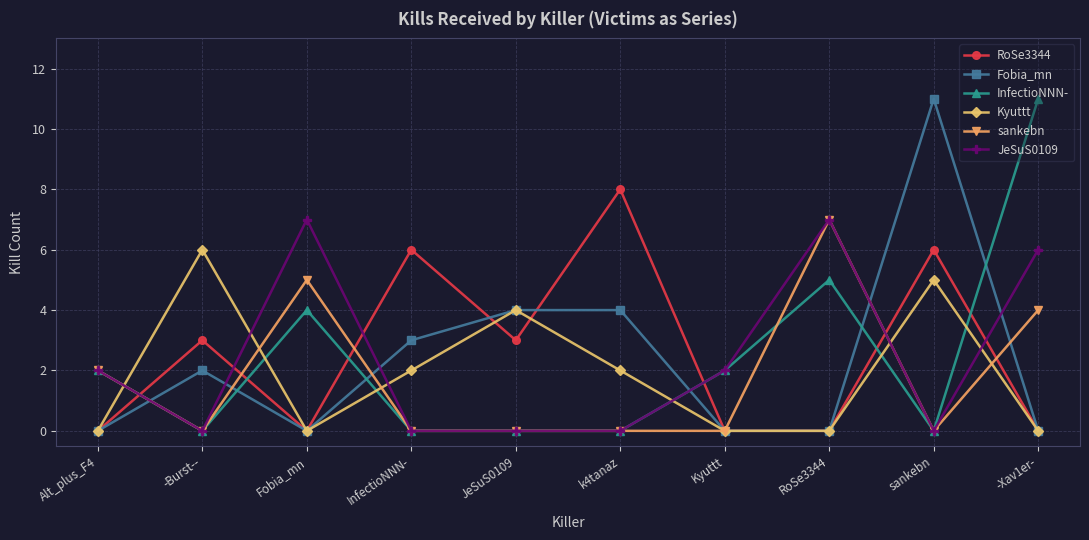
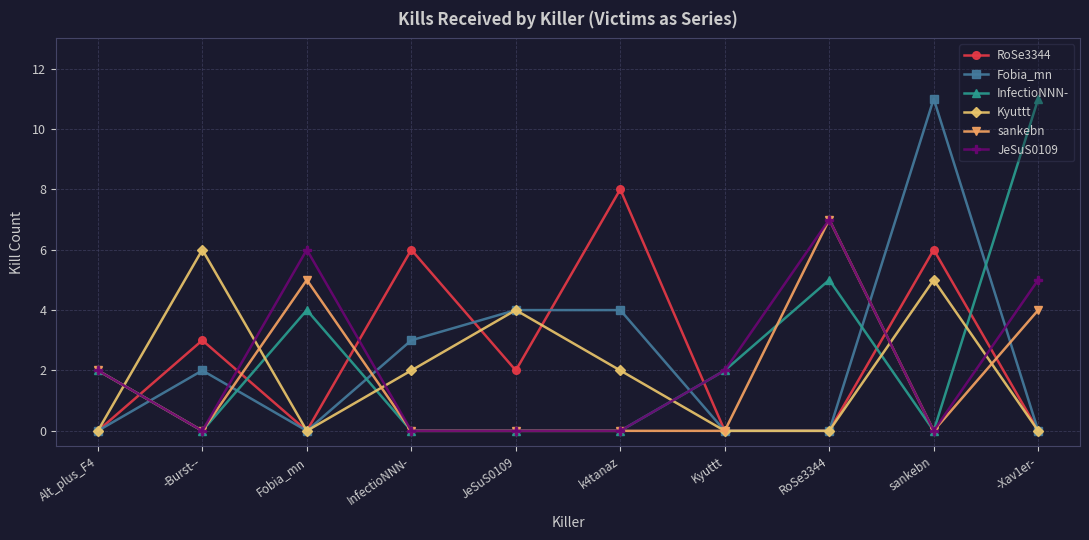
  {
    "RoSe3344": {
      "-Burst--": 3,
      "InfectioNNN-": 6,
-     "JeSuS0109": 3,
+     "JeSuS0109": 2,
      "k4tanaz": 8,
      "sankebn": 6
    },
    "JeSuS0109": {
-     "Fobia_mn": 7,
-     "-Xav1er-": 6
+     "Fobia_mn": 6,
+     "-Xav1er-": 5
    }
  }
